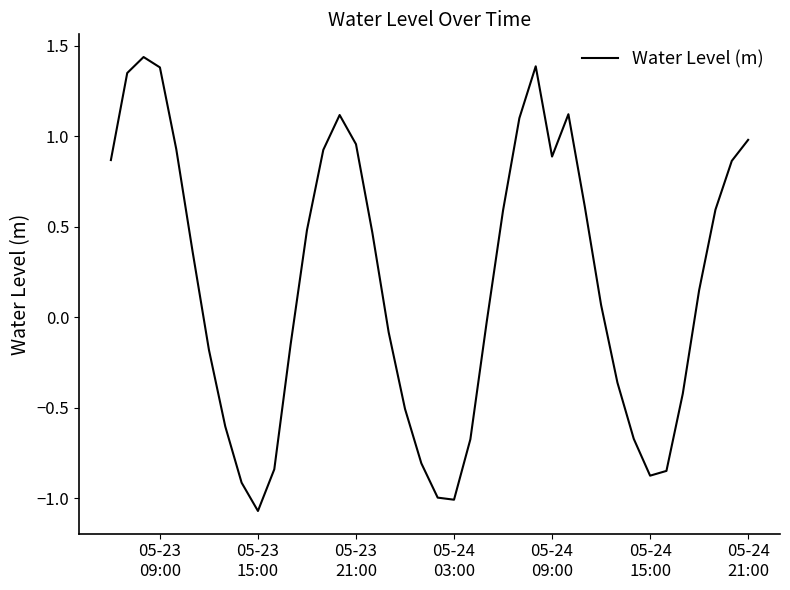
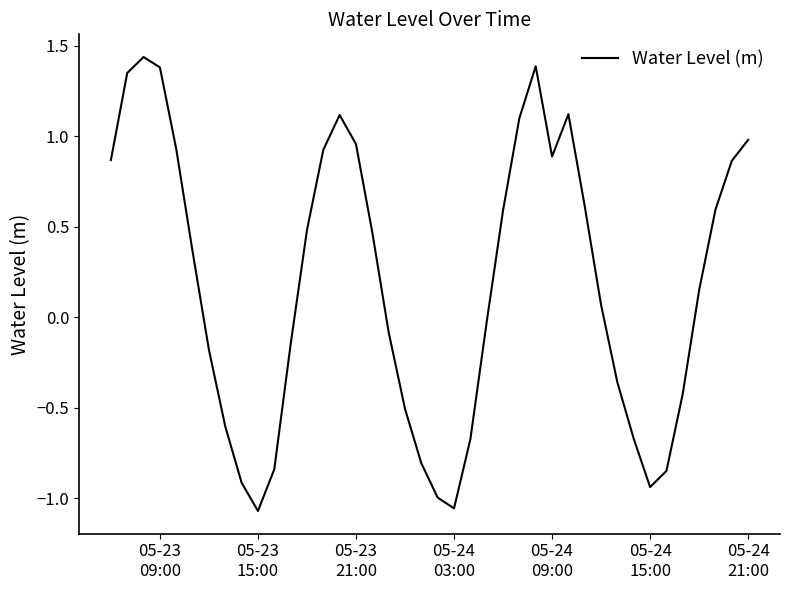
  {
    "05-23 09:00": 1.38,
    "05-23 15:00": -1.07,
    "05-23 21:00": 0.96,
-   "05-24 03:00": -1.01,
+   "05-24 03:00": -1.06,
    "05-24 09:00": 0.89,
-   "05-24 15:00": -0.88,
+   "05-24 15:00": -0.94,
    "05-24 21:00": 0.98
  }
